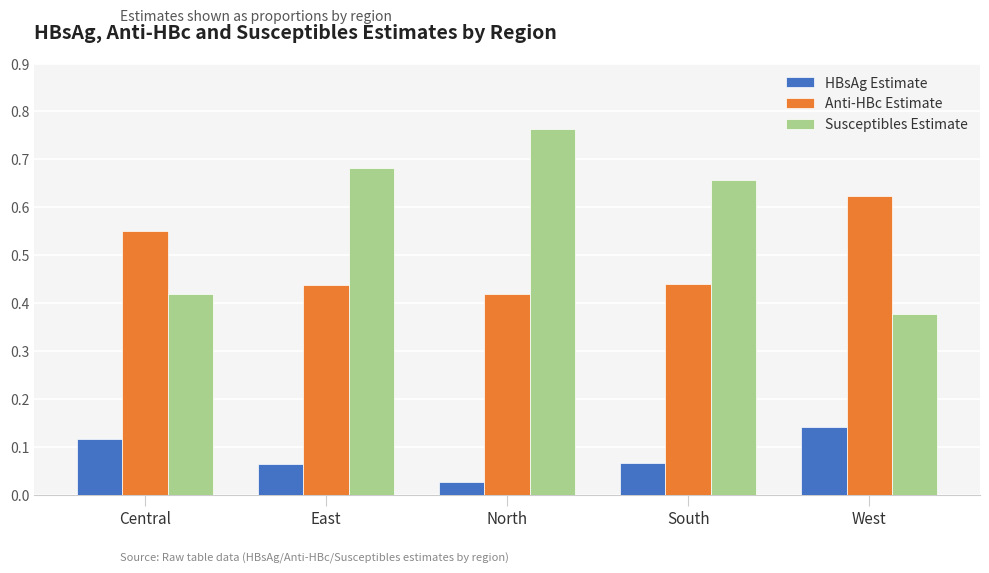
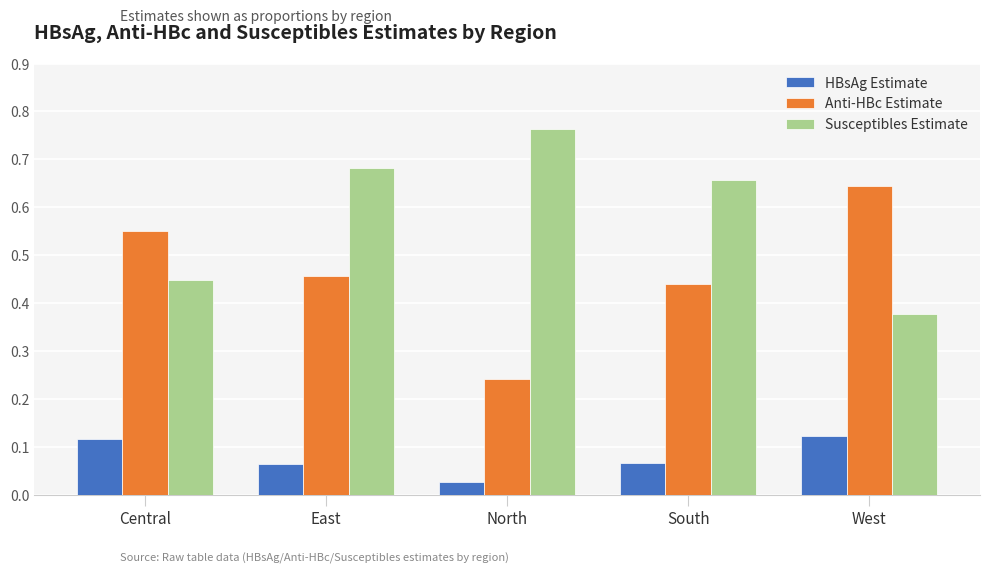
  {
    "HBsAg Estimate": {
      "Central": 0.12,
      "East": 0.06,
      "North": 0.03,
      "South": 0.07,
-     "West": 0.14
+     "West": 0.12
    },
    "Anti-HBc Estimate": {
      "Central": 0.55,
-     "East": 0.44,
-     "North": 0.42,
+     "East": 0.46,
+     "North": 0.24,
      "South": 0.44,
-     "West": 0.62
+     "West": 0.64
    },
    "Susceptibles Estimate": {
-     "Central": 0.42,
+     "Central": 0.45,
      "East": 0.68,
      "North": 0.76,
      "South": 0.66,
      "West": 0.38
    }
  }
